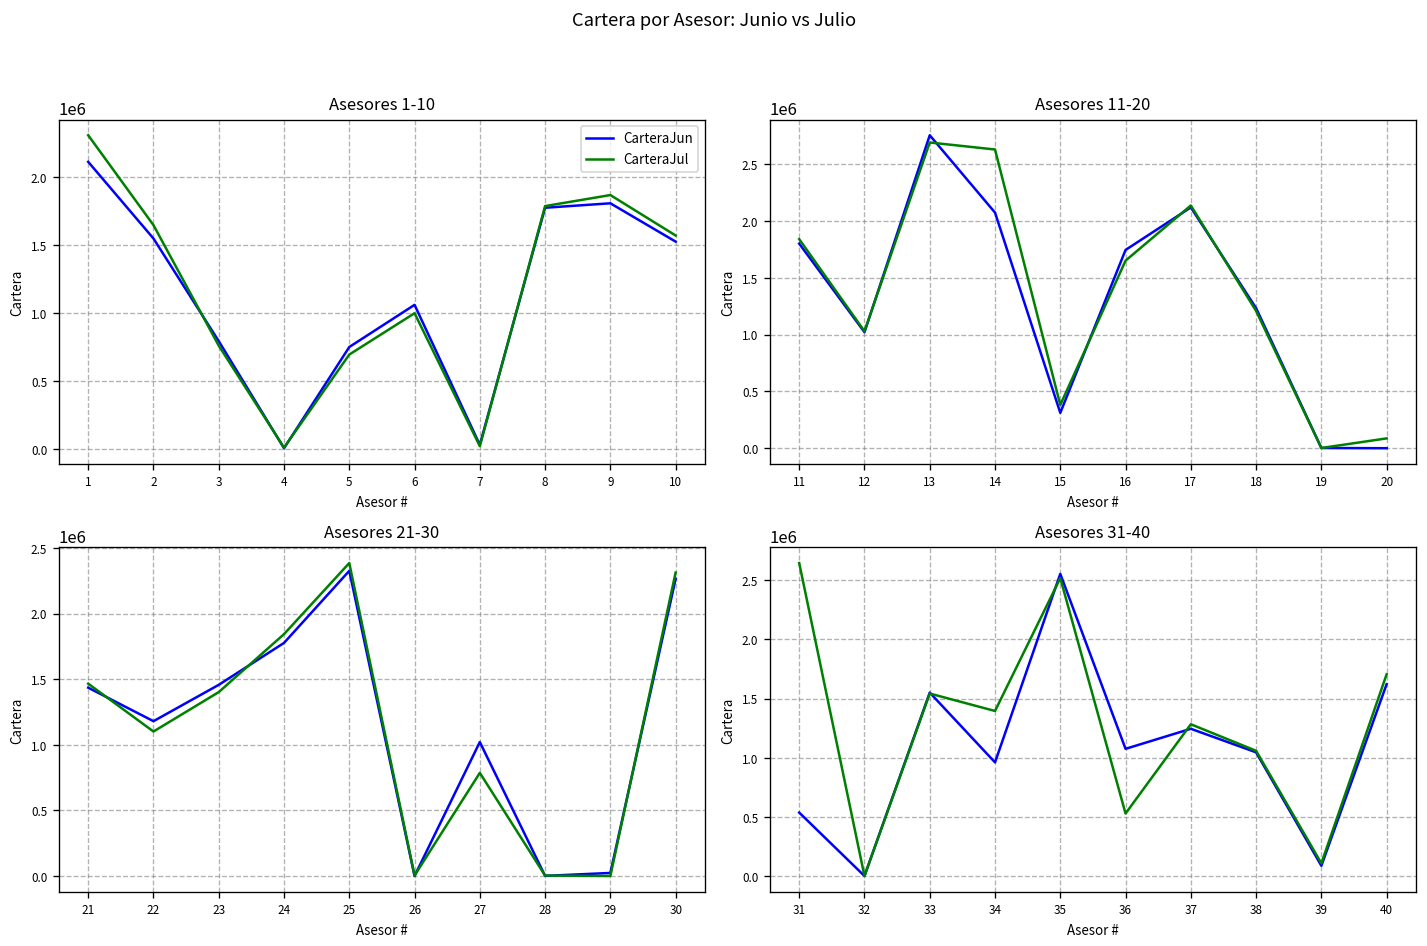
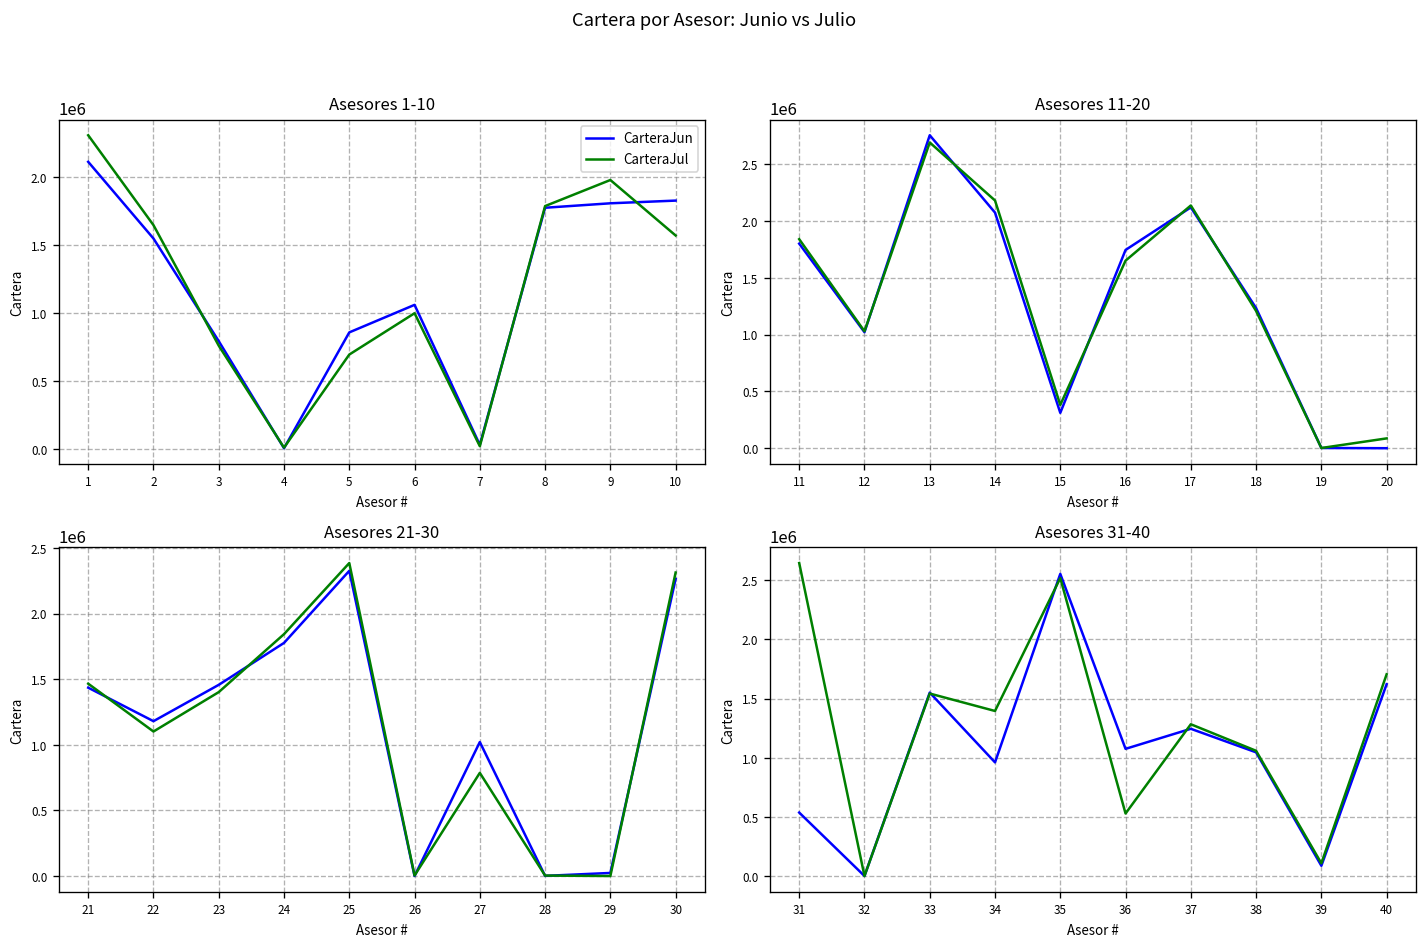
  {
    "Asesores 1-10": {
      "CarteraJun": {
        "1": 2110000,
        "2": 1550000,
        "3": 790000,
-       "5": 750000,
+       "5": 860000,
        "6": 1060000,
        "9": 1810000,
-       "10": 1530000
+       "10": 1830000
      },
      "CarteraJul": {
        "1": 2310000,
        "2": 1650000,
        "3": 760000,
        "5": 700000,
        "6": 1000000,
-       "9": 1870000,
+       "9": 1980000,
        "10": 1570000
      }
    },
    "Asesores 11-20": {
      "CarteraJun": {
        "11": 1800000,
        "13": 2800000,
        "14": 2100000,
        "15": 300000,
        "16": 1700000,
        "20": 0
      },
      "CarteraJul": {
        "11": 1800000,
        "13": 2700000,
-       "14": 2600000,
+       "14": 2200000,
        "15": 400000,
        "16": 1700000,
        "20": 100000
      }
    },
    "Asesores 21-30": {
      "CarteraJun": {
        "21": 1440000,
        "22": 1180000,
        "23": 1460000,
        "24": 1780000,
        "25": 2330000,
        "27": 1020000,
        "29": 20000,
        "30": 2270000
      },
      "CarteraJul": {
        "21": 1470000,
        "22": 1100000,
        "23": 1400000,
        "24": 1840000,
        "25": 2390000,
        "27": 790000,
        "29": 0,
        "30": 2310000
      }
    },
    "Asesores 31-40": {
      "CarteraJun": {
        "31": 500000,
        "34": 1000000,
        "35": 2600000,
        "36": 1100000,
        "37": 1200000,
        "40": 1600000
      },
      "CarteraJul": {
        "31": 2600000,
        "34": 1400000,
        "35": 2500000,
        "36": 500000,
        "37": 1300000,
        "40": 1700000
      }
    }
  }
